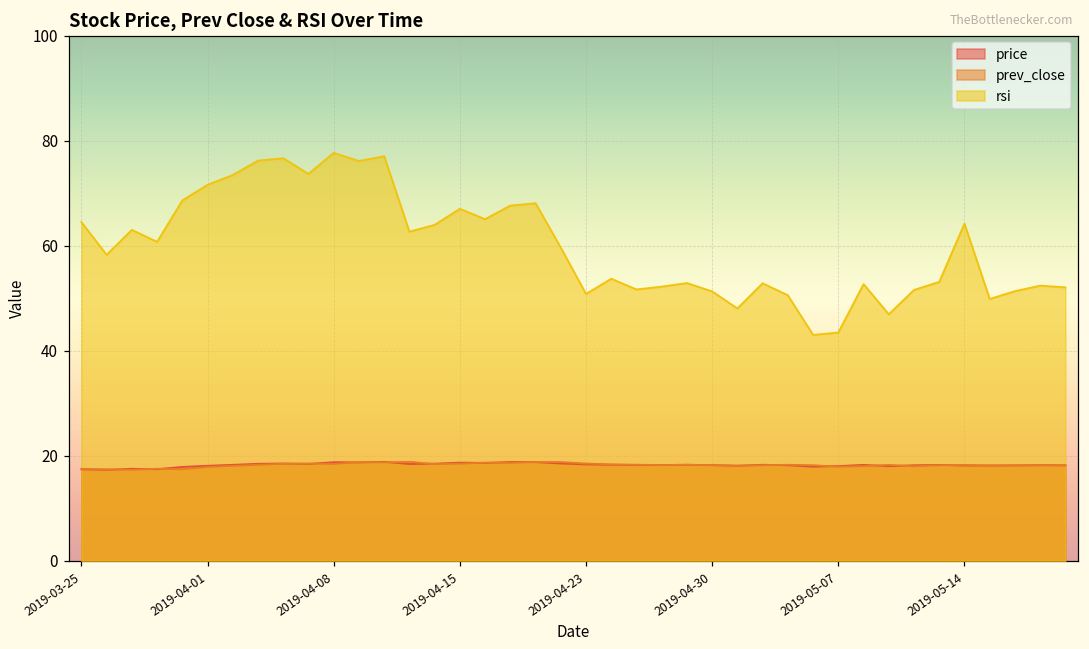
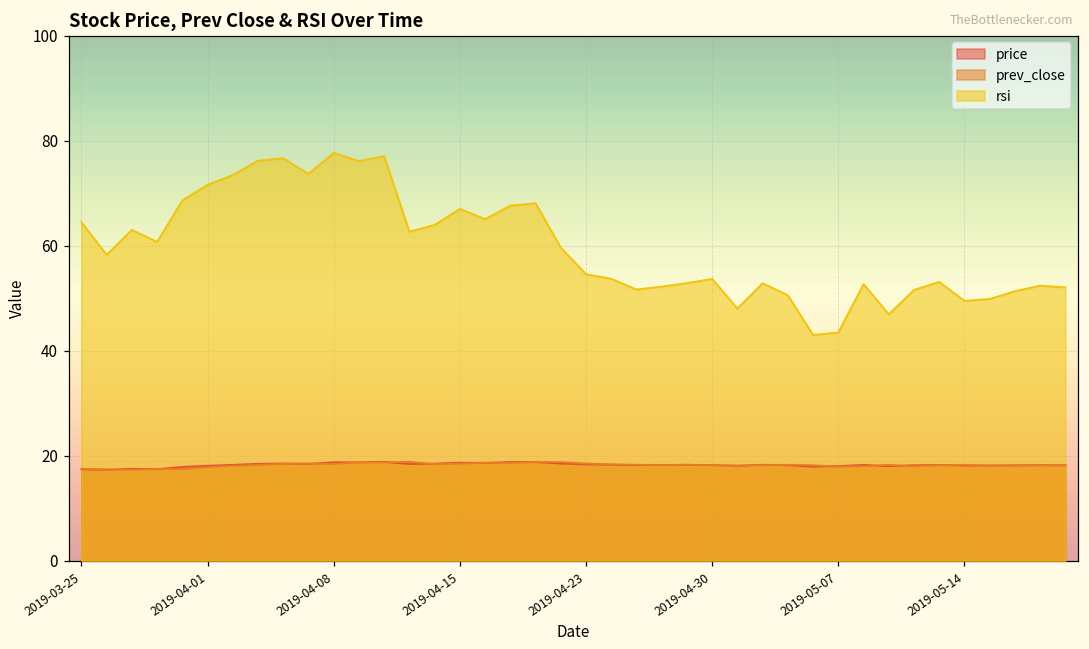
  {
    "rsi": {
      "2019-03-25": 64,
      "2019-04-01": 72,
      "2019-04-08": 78,
      "2019-04-15": 67,
-     "2019-04-23": 51,
-     "2019-04-30": 51,
+     "2019-04-23": 55,
+     "2019-04-30": 54,
      "2019-05-07": 43,
-     "2019-05-14": 64
+     "2019-05-14": 49
    }
  }
